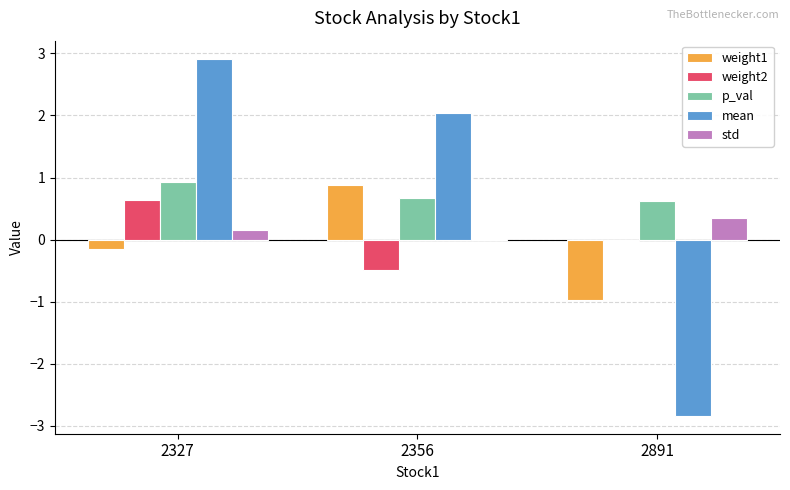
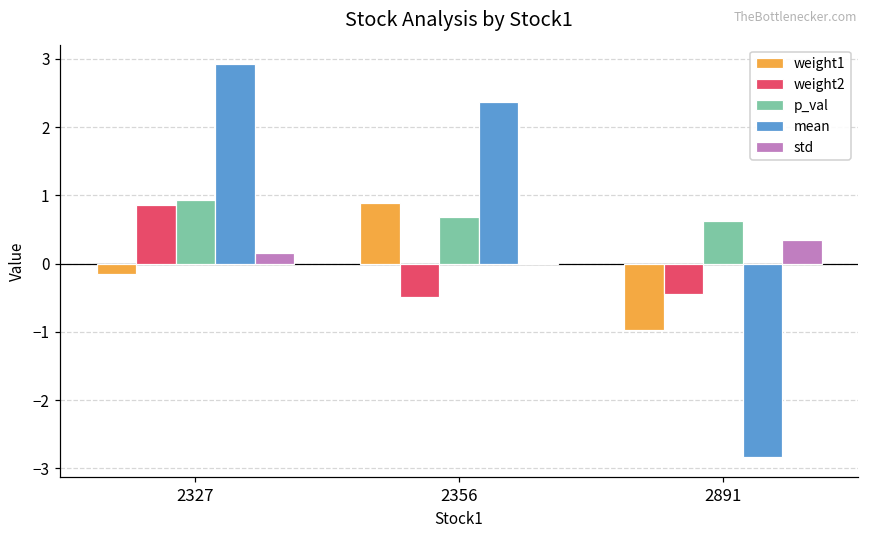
  {
    "weight1": {
      "2327": -0.1,
      "2356": 0.9,
      "2891": -1.0
    },
    "weight2": {
-     "2327": 0.6,
+     "2327": 0.9,
      "2356": -0.5,
-     "2891": 0.0
+     "2891": -0.4
    },
    "p_val": {
      "2327": 0.9,
      "2356": 0.7,
      "2891": 0.6
    },
    "mean": {
      "2327": 2.9,
-     "2356": 2.0,
+     "2356": 2.4,
      "2891": -2.8
    },
    "std": {
      "2327": 0.2,
      "2891": 0.4
    }
  }
